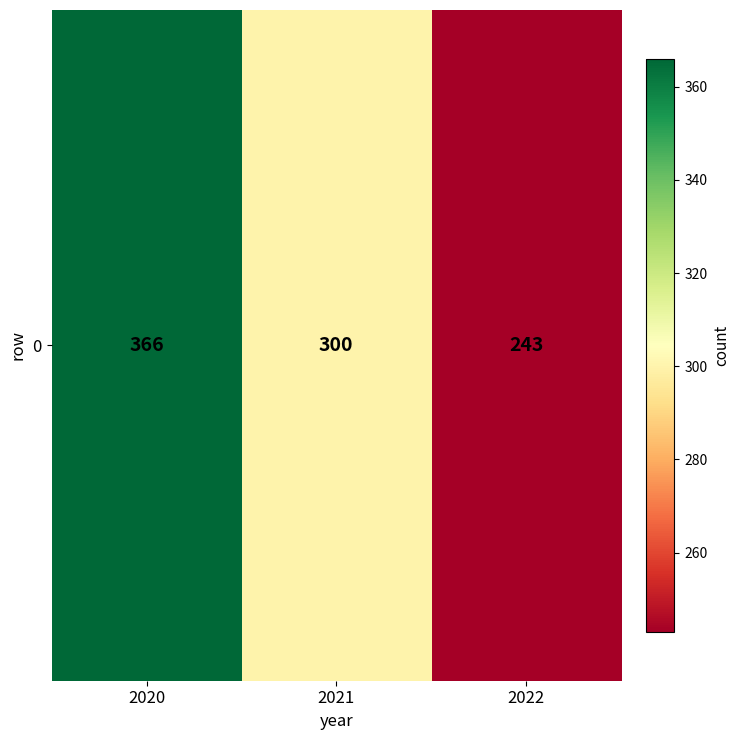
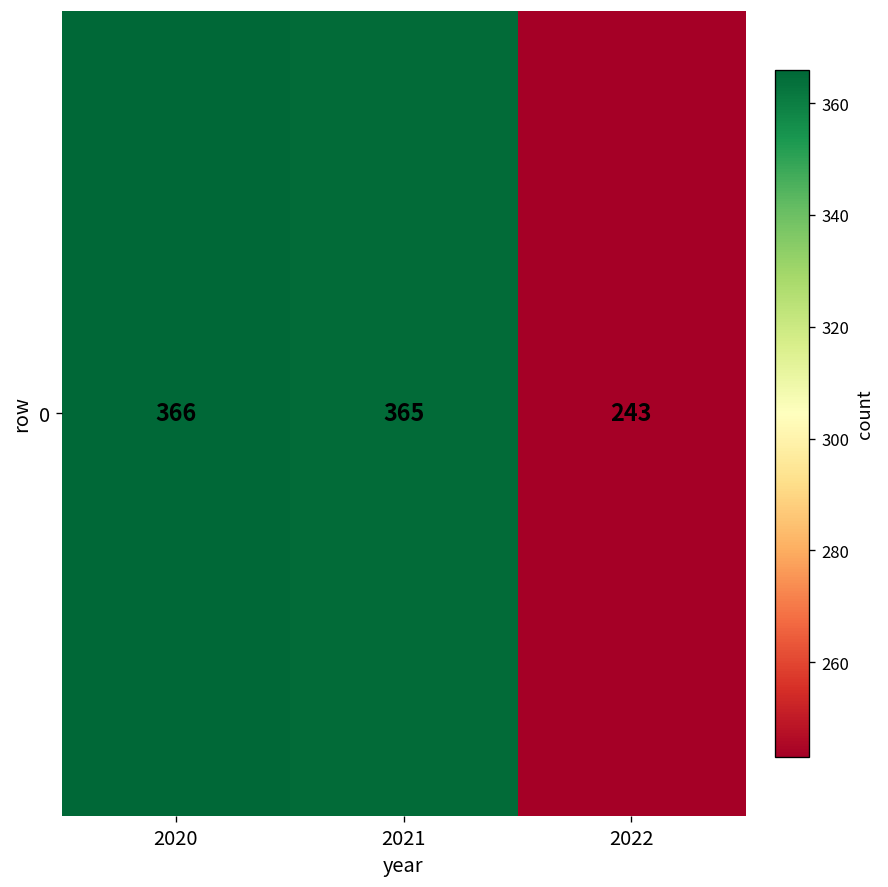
  {
    "0": {
      "2020": 366,
-     "2021": 300,
+     "2021": 365,
      "2022": 243
    }
  }
